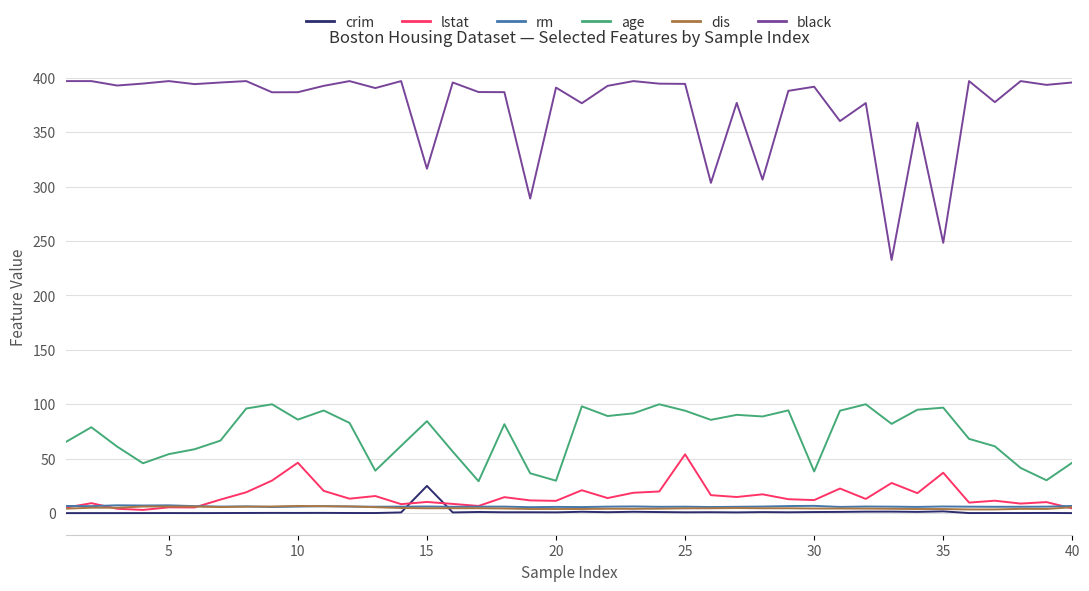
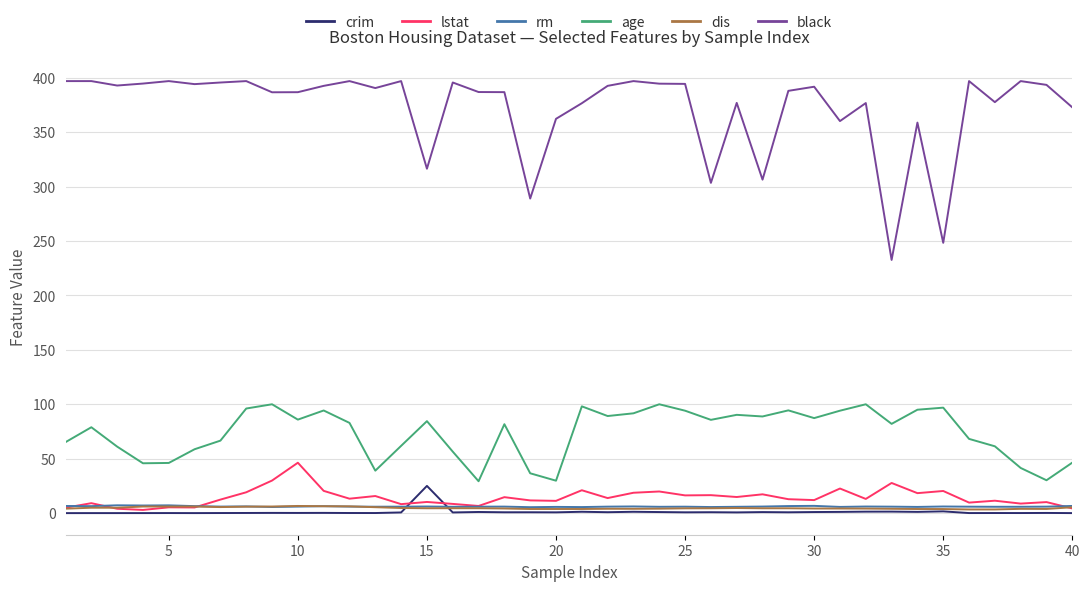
  {
    "crim": {
      "5": 0,
      "10": 0,
      "15": 25,
      "20": 1,
      "25": 1,
      "30": 1,
      "40": 0
    },
    "lstat": {
      "10": 46,
      "15": 10,
      "20": 11,
-     "25": 54,
+     "25": 16,
      "30": 12,
-     "35": 37
+     "35": 20
    },
    "rm": {
      "30": 7
    },
    "age": {
-     "5": 54,
+     "5": 46,
      "10": 86,
      "15": 85,
      "20": 30,
      "25": 94,
-     "30": 38,
+     "30": 87,
      "35": 97,
      "40": 46
    },
    "dis": {
      "30": 4
    },
    "black": {
      "5": 397,
      "10": 387,
      "15": 316,
-     "20": 391,
+     "20": 362,
      "25": 394,
      "30": 392,
      "35": 248,
-     "40": 396
+     "40": 373
    }
  }
